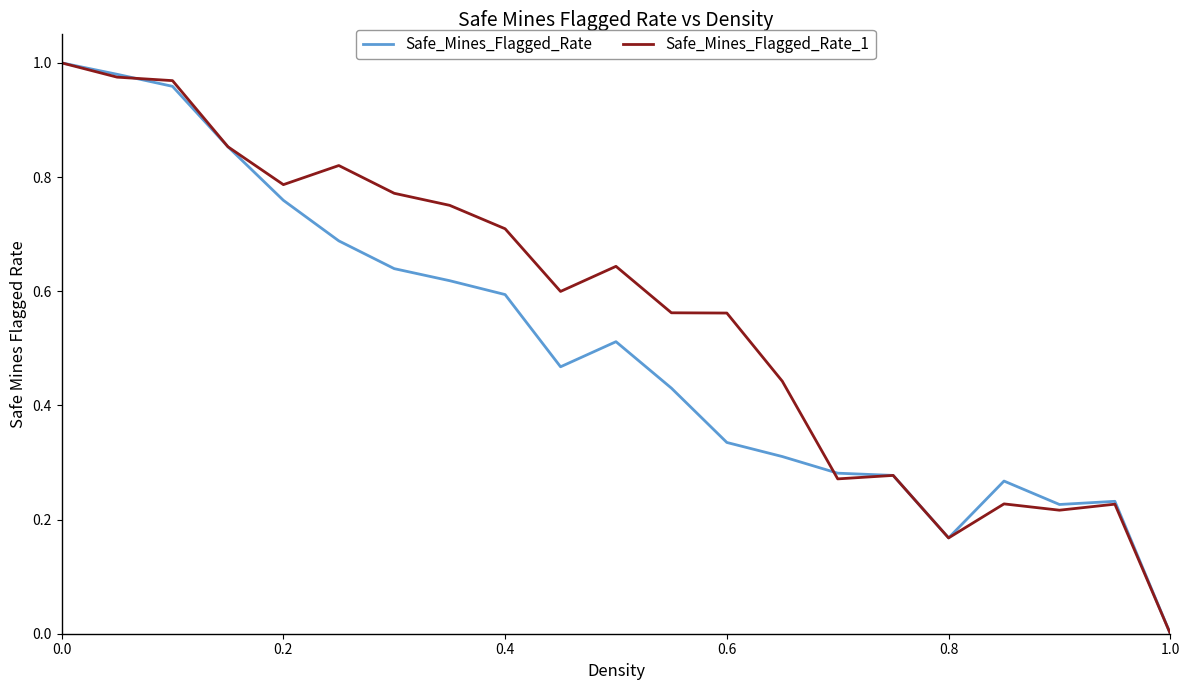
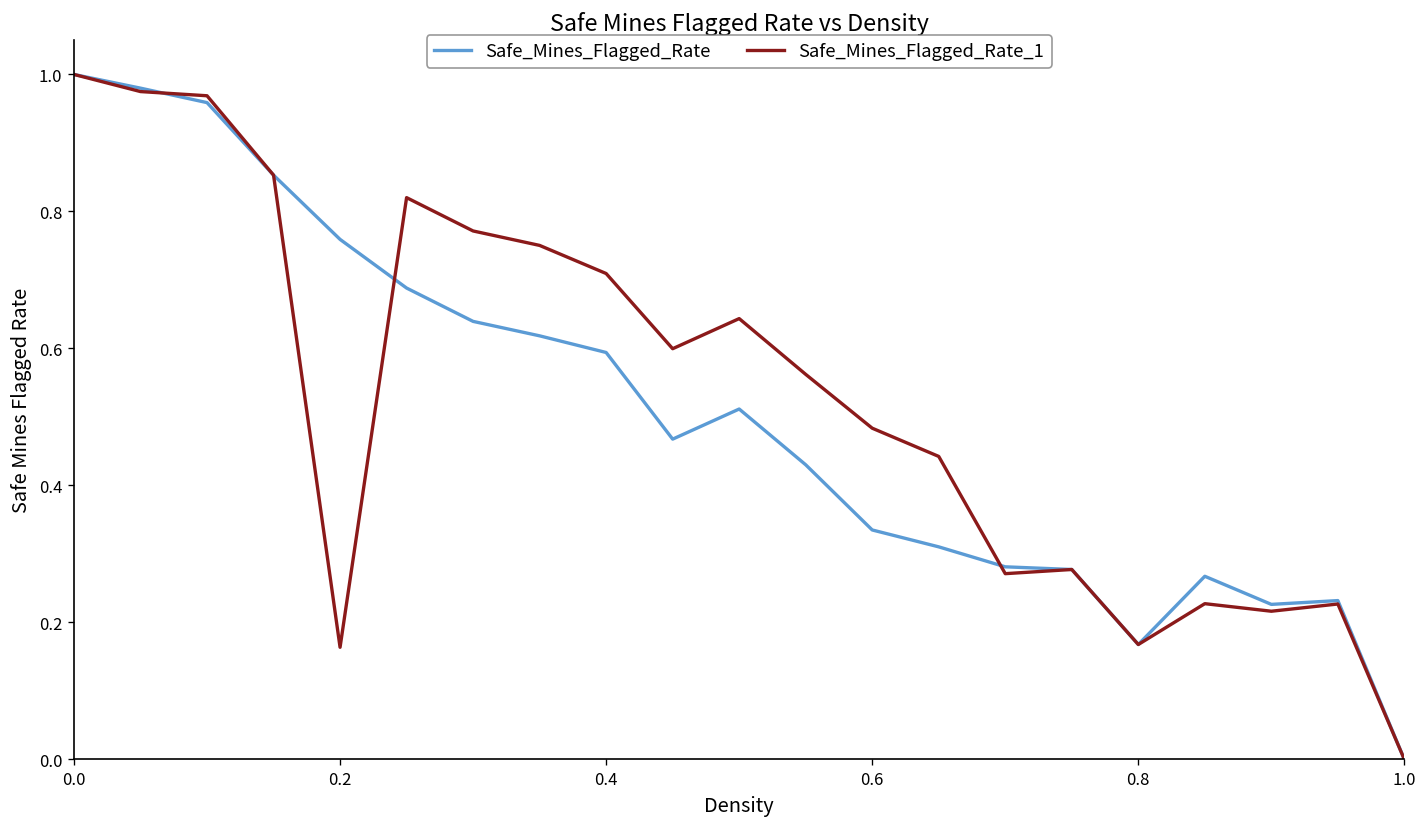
  {
    "Safe_Mines_Flagged_Rate": {
      "0.2": 0.76,
      "0.4": 0.59,
      "0.6": 0.34
    },
    "Safe_Mines_Flagged_Rate_1": {
-     "0.2": 0.79,
+     "0.2": 0.16,
      "0.4": 0.71,
-     "0.6": 0.56
+     "0.6": 0.48
    }
  }
